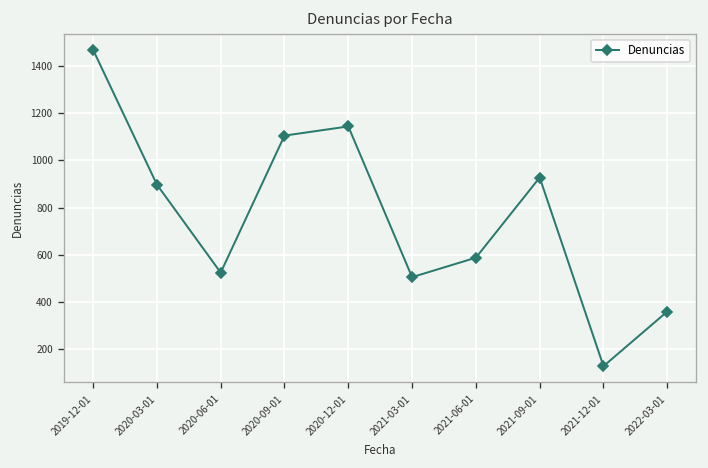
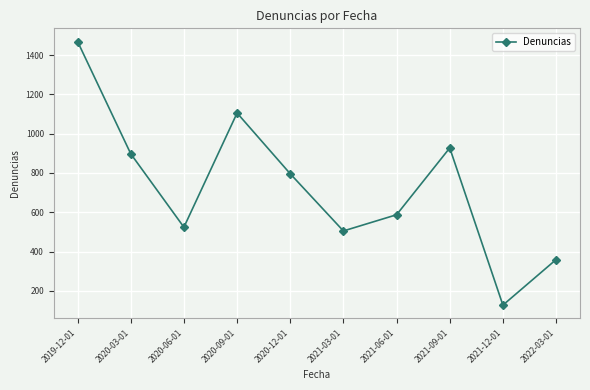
  {
    "2019-12-01": 1470,
    "2020-03-01": 900,
    "2020-06-01": 520,
    "2020-09-01": 1110,
-   "2020-12-01": 1140,
+   "2020-12-01": 800,
    "2021-03-01": 510,
    "2021-06-01": 590,
    "2021-09-01": 930,
    "2021-12-01": 130,
    "2022-03-01": 360
  }
